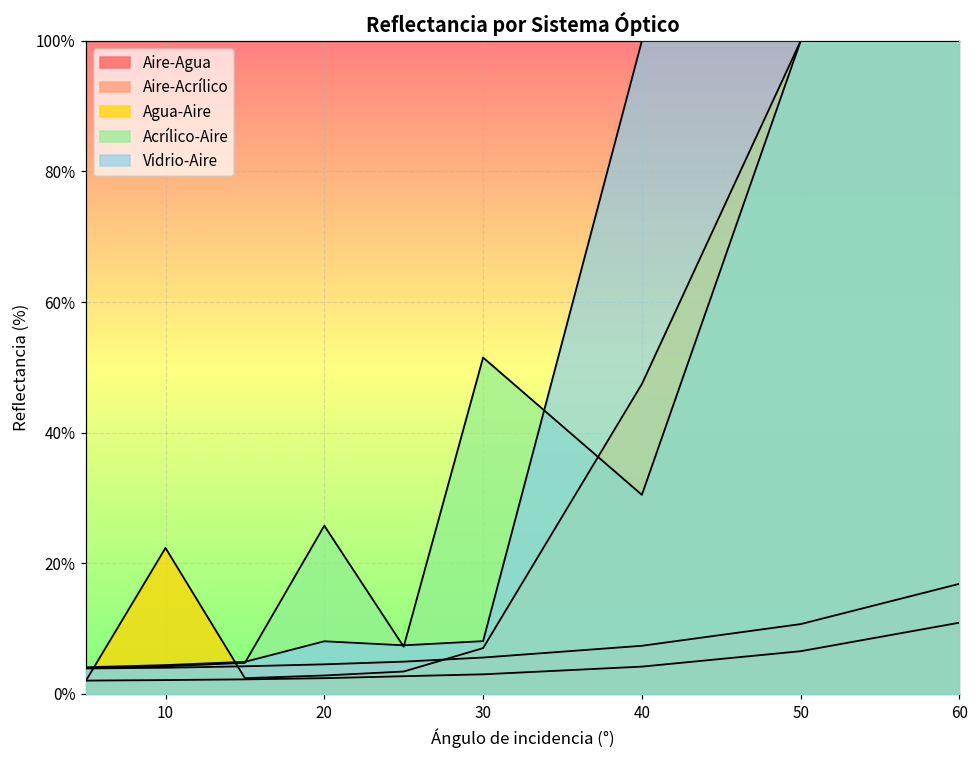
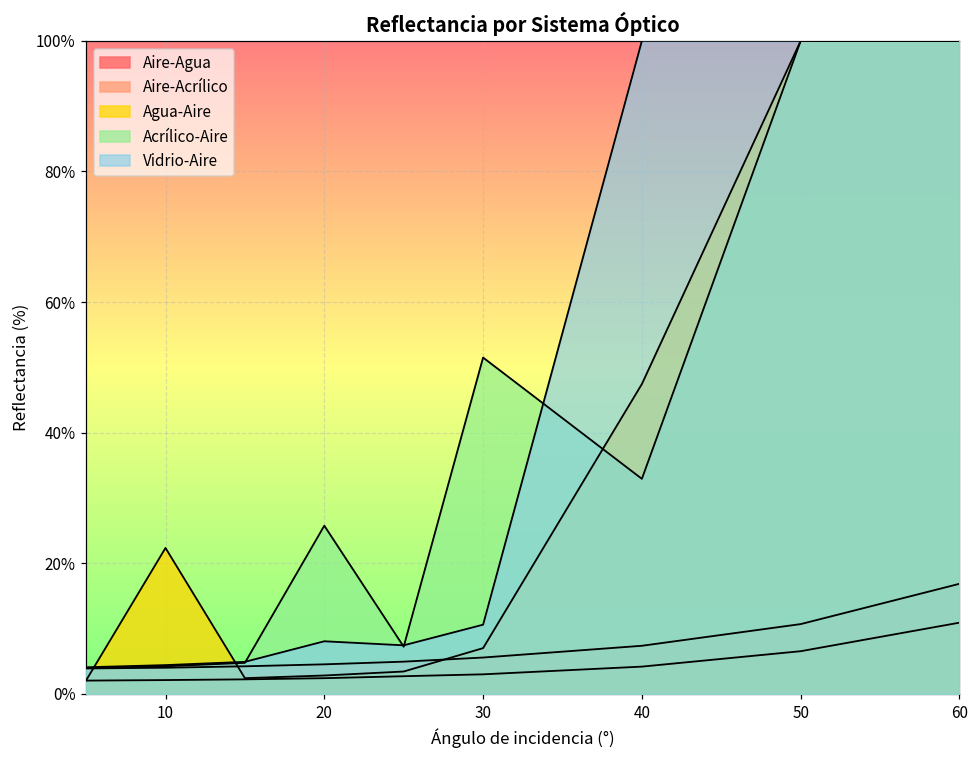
  {
    "Agua-Aire": {
      "10": "22%",
      "30": "7%",
      "40": "47%"
    },
    "Acrílico-Aire": {
      "20": "26%",
      "30": "52%",
-     "40": "30%"
+     "40": "33%"
    },
    "Vidrio-Aire": {
      "20": "8%",
-     "30": "8%",
+     "30": "11%",
      "40": "100%"
    }
  }
